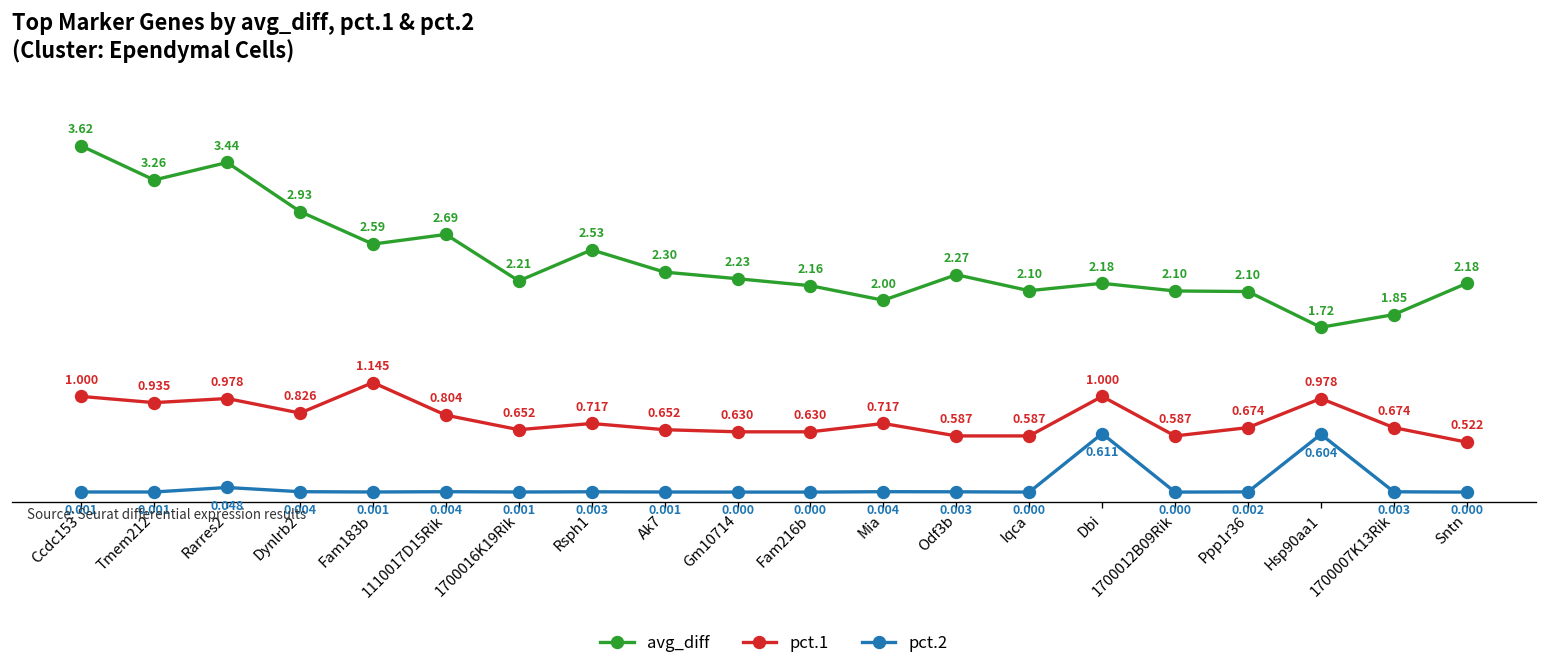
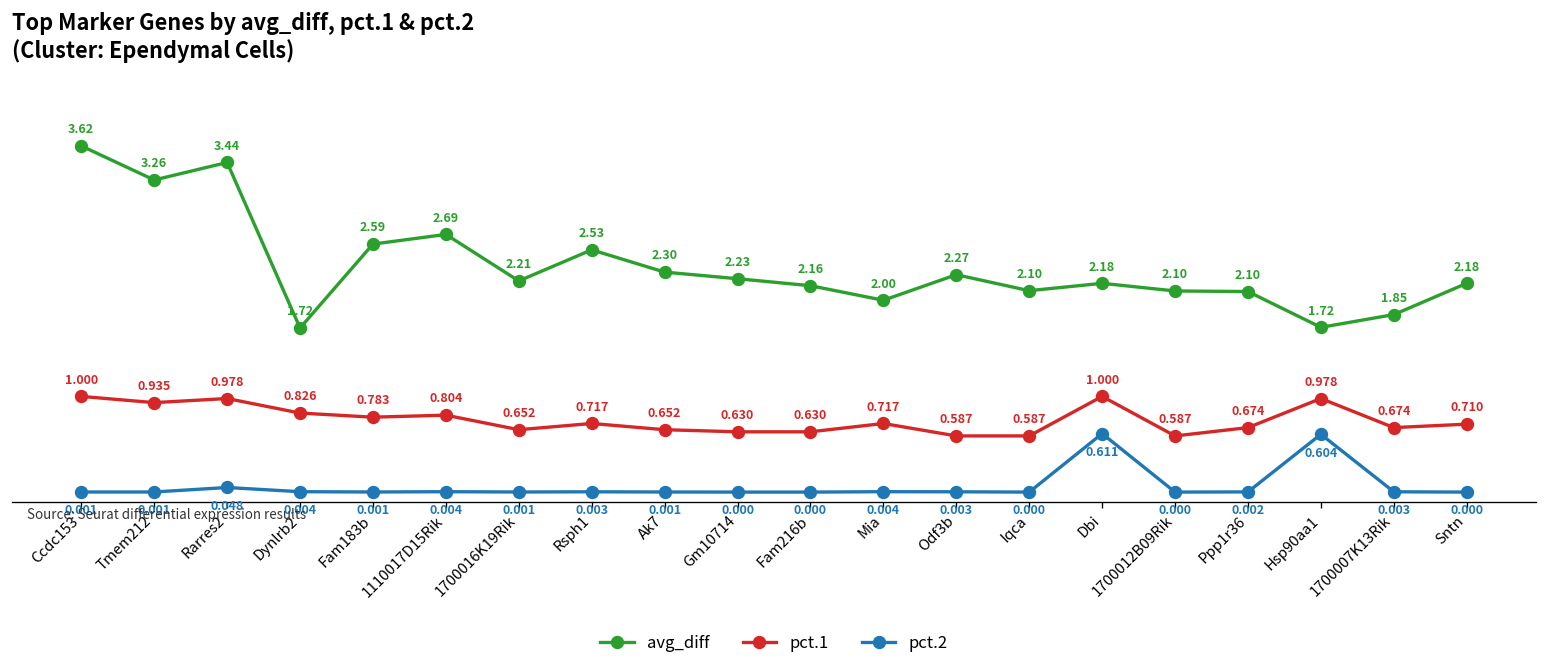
  {
    "avg_diff": {
      "Ccdc153": 3.62,
      "Tmem212": 3.26,
      "Rarres2": 3.44,
-     "Dynlrb2": 2.93,
+     "Dynlrb2": 1.72,
      "Fam183b": 2.59,
      "1110017D15Rik": 2.69,
      "1700016K19Rik": 2.21,
      "Rsph1": 2.53,
      "Ak7": 2.30,
      "Gm10714": 2.23,
      "Fam216b": 2.16,
      "Mia": 2.00,
      "Odf3b": 2.27,
      "Iqca": 2.10,
      "Dbi": 2.18,
      "1700012B09Rik": 2.10,
      "Ppp1r36": 2.10,
      "Hsp90aa1": 1.72,
      "1700007K13Rik": 1.85,
      "Sntn": 2.18
    },
    "pct.1": {
      "Ccdc153": 1.000,
      "Tmem212": 0.935,
      "Rarres2": 0.978,
      "Dynlrb2": 0.826,
-     "Fam183b": 1.145,
+     "Fam183b": 0.783,
      "1110017D15Rik": 0.804,
      "1700016K19Rik": 0.652,
      "Rsph1": 0.717,
      "Ak7": 0.652,
      "Gm10714": 0.630,
      "Fam216b": 0.630,
      "Mia": 0.717,
      "Odf3b": 0.587,
      "Iqca": 0.587,
      "Dbi": 1.000,
      "1700012B09Rik": 0.587,
      "Ppp1r36": 0.674,
      "Hsp90aa1": 0.978,
      "1700007K13Rik": 0.674,
-     "Sntn": 0.522
+     "Sntn": 0.710
    },
    "pct.2": {
      "Ccdc153": 0.001,
      "Tmem212": 0.001,
      "Rarres2": 0.048,
      "Dynlrb2": 0.004,
      "Fam183b": 0.001,
      "1110017D15Rik": 0.004,
      "1700016K19Rik": 0.001,
      "Rsph1": 0.003,
      "Ak7": 0.001,
      "Gm10714": 0.000,
      "Fam216b": 0.000,
      "Mia": 0.004,
      "Odf3b": 0.003,
      "Iqca": 0.000,
      "Dbi": 0.611,
      "1700012B09Rik": 0.000,
      "Ppp1r36": 0.002,
      "Hsp90aa1": 0.604,
      "1700007K13Rik": 0.003,
      "Sntn": 0.000
    }
  }
